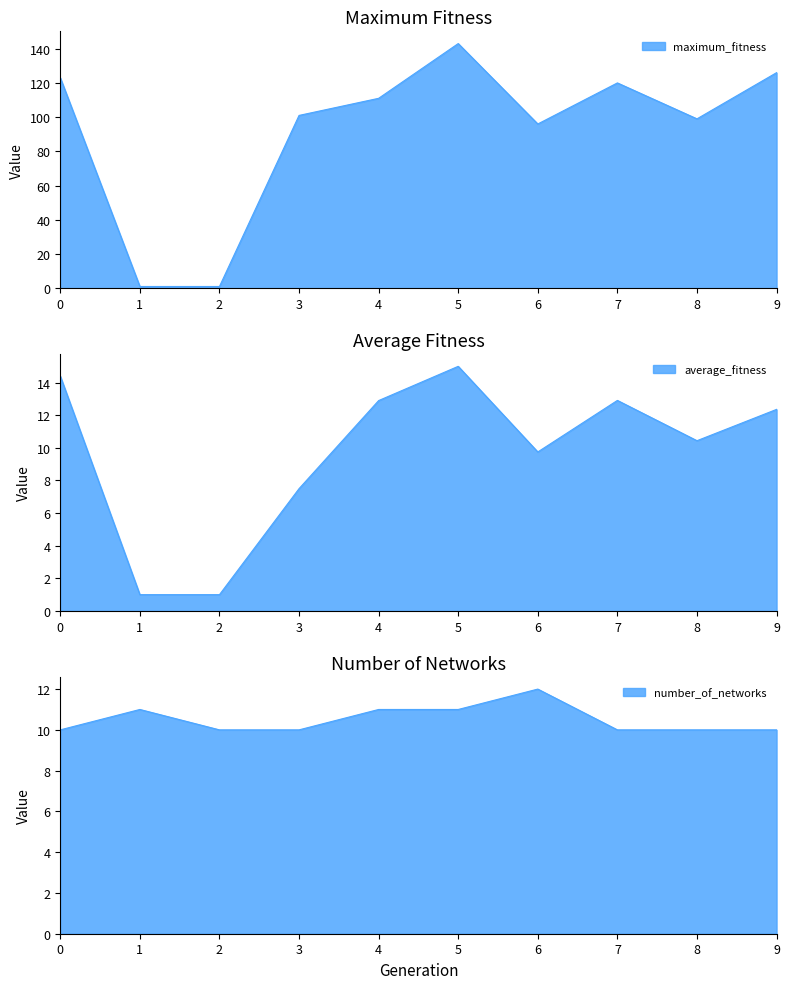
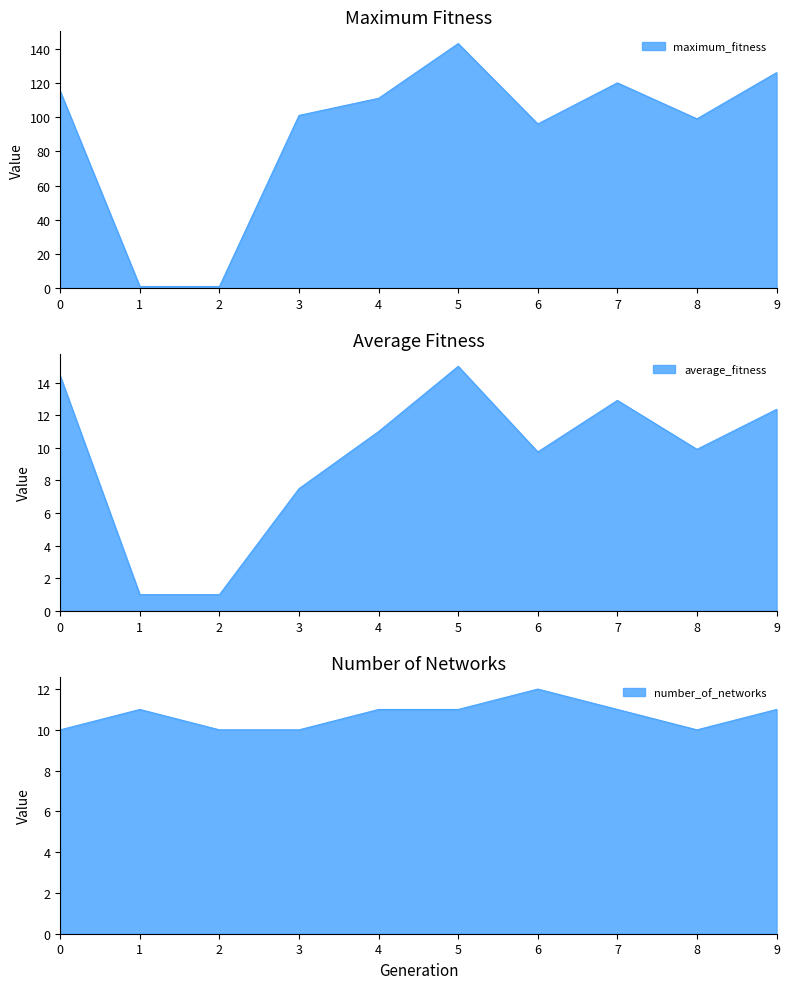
  {
    "Maximum Fitness": {
-     "0": 123,
+     "0": 115,
      "1": 1,
      "2": 1,
      "3": 101,
      "4": 111,
      "5": 143,
      "6": 96,
      "7": 120,
      "8": 99,
      "9": 126
    },
    "Average Fitness": {
      "0": 14.4,
      "1": 1.0,
      "2": 1.0,
      "3": 7.5,
-     "4": 12.9,
+     "4": 11.0,
      "5": 15.0,
      "6": 9.8,
      "7": 12.9,
-     "8": 10.4,
+     "8": 9.9,
      "9": 12.4
    },
    "Number of Networks": {
      "0": 10,
      "1": 11,
      "2": 10,
      "3": 10,
      "4": 11,
      "5": 11,
      "6": 12,
-     "7": 10,
+     "7": 11,
      "8": 10,
-     "9": 10
+     "9": 11
    }
  }
